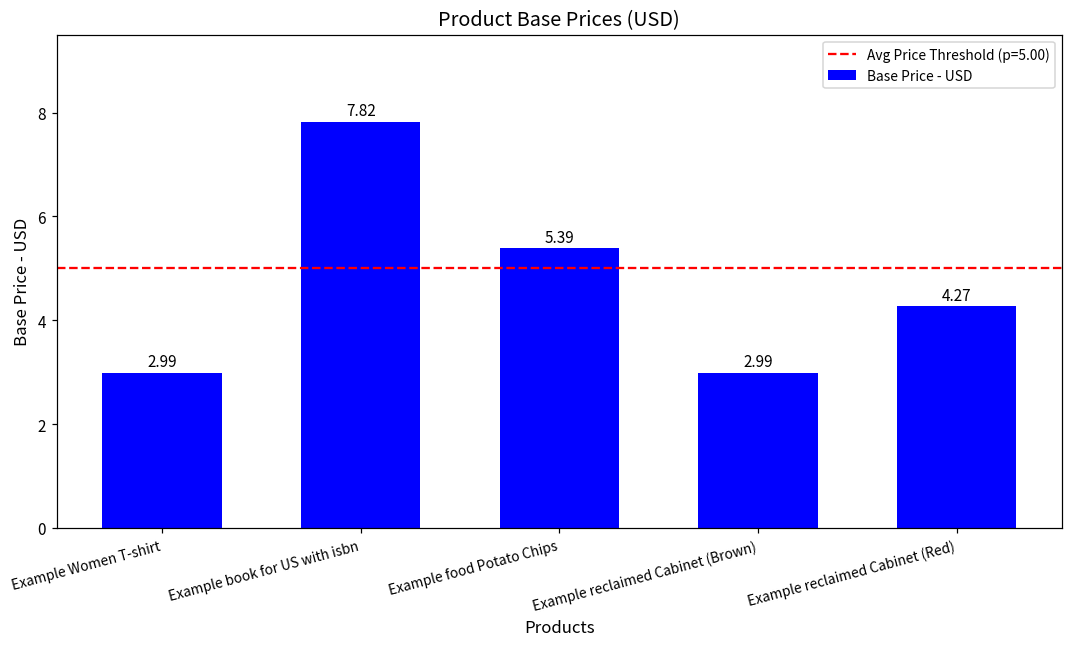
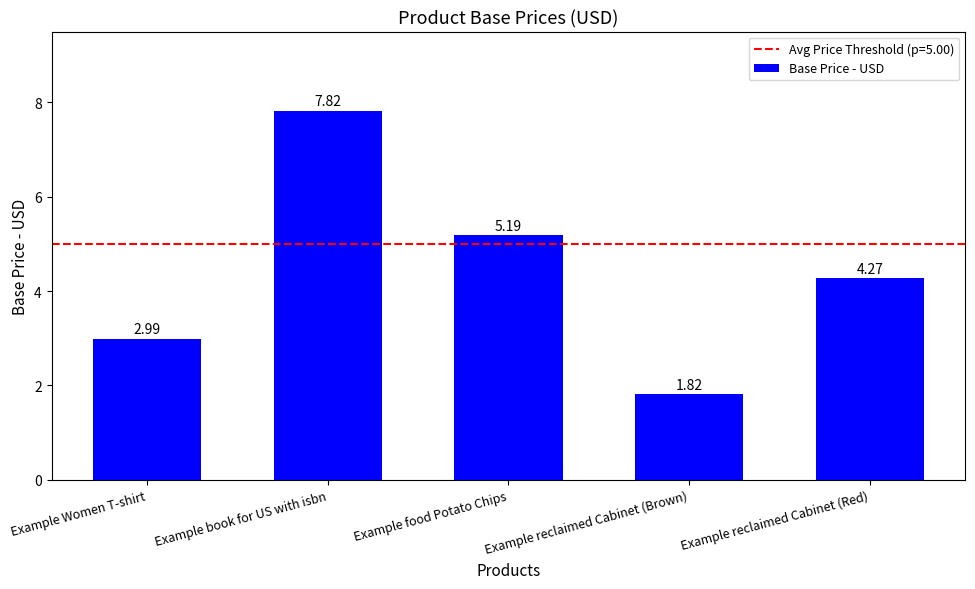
  {
    "Example Women T-shirt": 2.99,
    "Example book for US with isbn": 7.82,
-   "Example food Potato Chips": 5.39,
-   "Example reclaimed Cabinet (Brown)": 2.99,
+   "Example food Potato Chips": 5.19,
+   "Example reclaimed Cabinet (Brown)": 1.82,
    "Example reclaimed Cabinet (Red)": 4.27
  }
